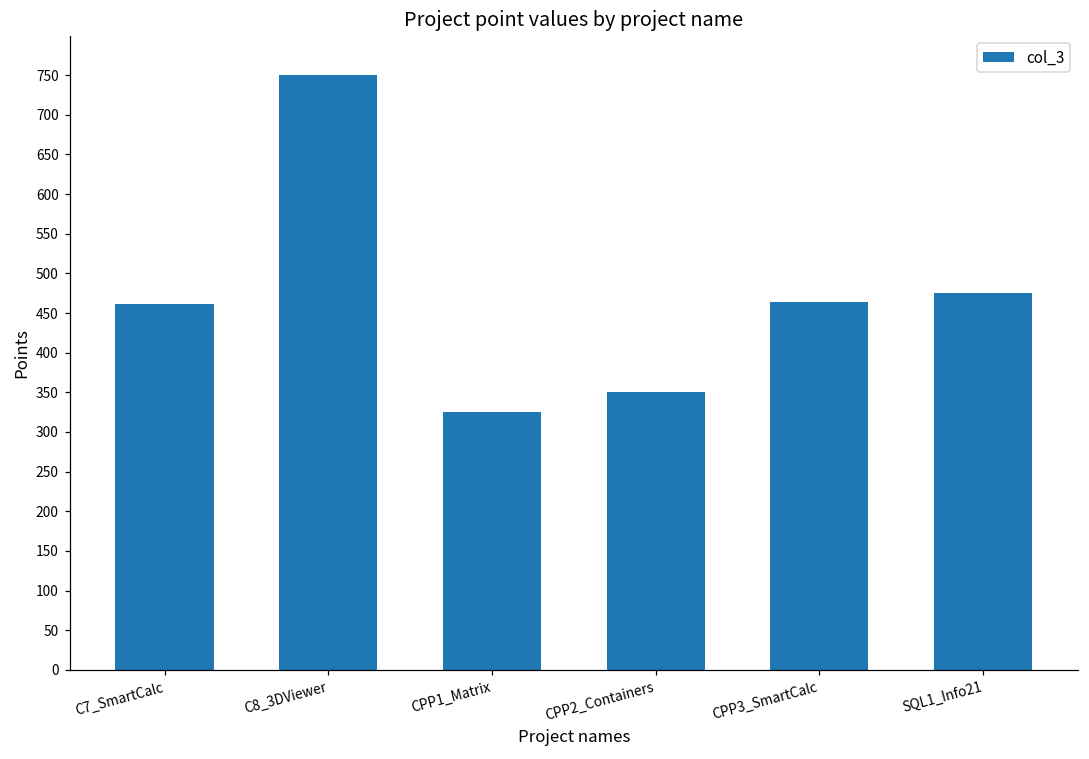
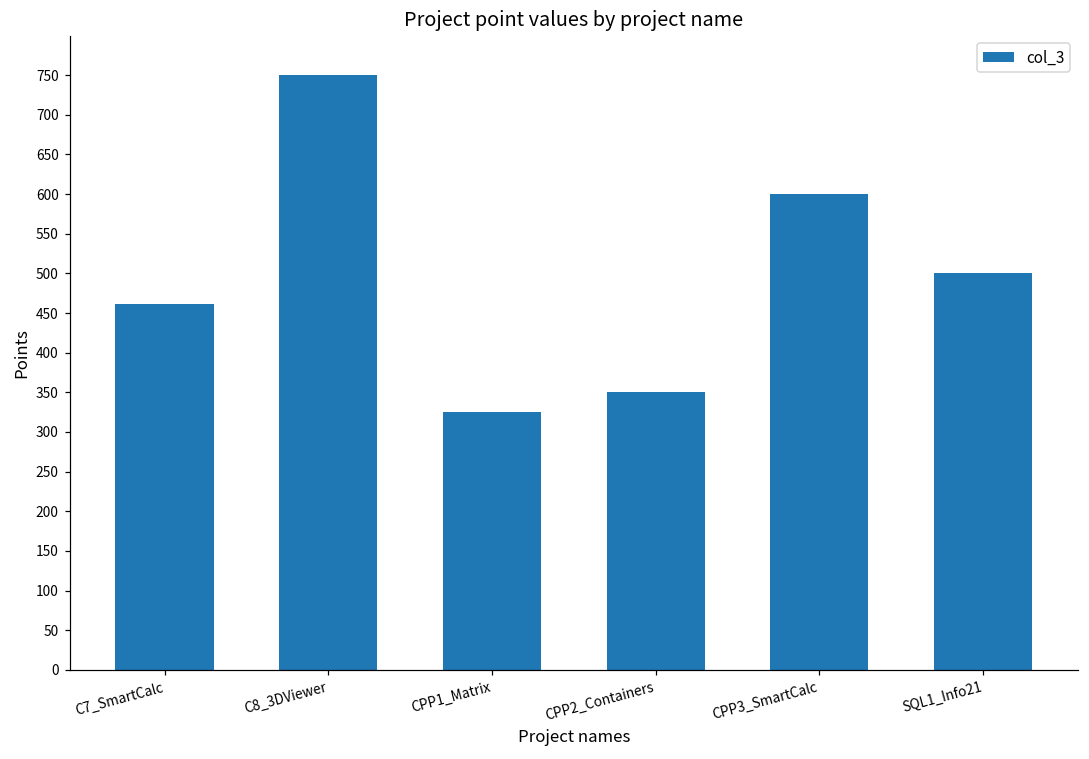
  {
    "C7_SmartCalc": 460,
    "C8_3DViewer": 750,
    "CPP1_Matrix": 330,
    "CPP2_Containers": 350,
-   "CPP3_SmartCalc": 460,
-   "SQL1_Info21": 480
+   "CPP3_SmartCalc": 600,
+   "SQL1_Info21": 500
  }
